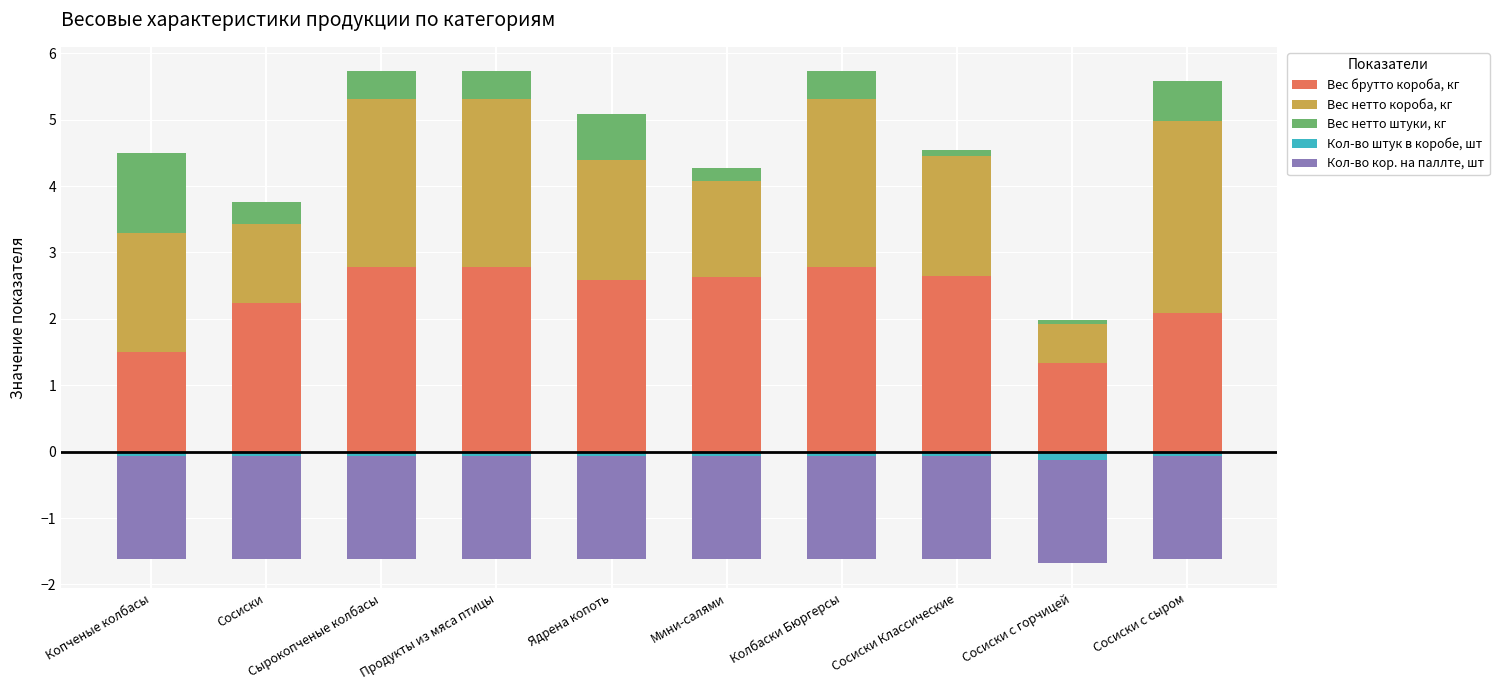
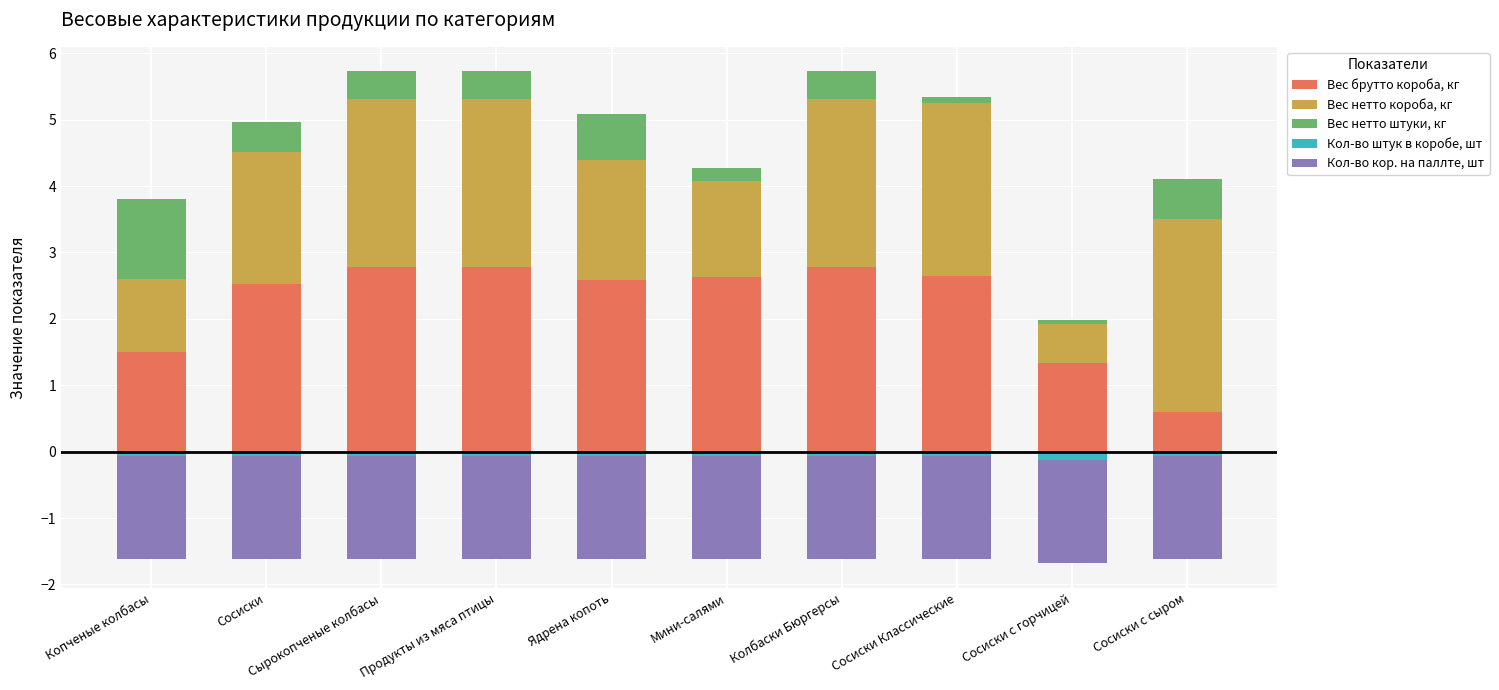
  {
    "Вес брутто короба, кг": {
      "Копченые колбасы": 1.5,
-     "Сосиски": 2.2,
+     "Сосиски": 2.5,
      "Сырокопченые колбасы": 2.8,
      "Продукты из мяса птицы": 2.8,
      "Ядрена копоть": 2.6,
      "Мини-салями": 2.6,
      "Колбаски Бюргерсы": 2.8,
      "Сосиски Классические": 2.6,
      "Сосиски с горчицей": 1.3,
-     "Сосиски с сыром": 2.1
+     "Сосиски с сыром": 0.6
    },
    "Вес нетто короба, кг": {
-     "Копченые колбасы": 1.8,
-     "Сосиски": 1.2,
+     "Копченые колбасы": 1.1,
+     "Сосиски": 2.0,
      "Сырокопченые колбасы": 2.5,
      "Продукты из мяса птицы": 2.5,
      "Ядрена копоть": 1.8,
      "Мини-салями": 1.5,
      "Колбаски Бюргерсы": 2.5,
-     "Сосиски Классические": 1.8,
+     "Сосиски Классические": 2.6,
      "Сосиски с горчицей": 0.6,
      "Сосиски с сыром": 2.9
    },
    "Вес нетто штуки, кг": {
      "Копченые колбасы": 1.2,
-     "Сосиски": 0.3,
+     "Сосиски": 0.5,
      "Сырокопченые колбасы": 0.4,
      "Продукты из мяса птицы": 0.4,
      "Ядрена копоть": 0.7,
      "Мини-салями": 0.2,
      "Колбаски Бюргерсы": 0.4,
      "Сосиски Классические": 0.1,
      "Сосиски с горчицей": 0.0,
      "Сосиски с сыром": 0.6
    },
    "Кол-во штук в коробе, шт": {
      "Копченые колбасы": -0.1,
      "Сосиски": -0.1,
      "Сырокопченые колбасы": -0.1,
      "Продукты из мяса птицы": -0.1,
      "Ядрена копоть": -0.1,
      "Мини-салями": -0.1,
      "Колбаски Бюргерсы": -0.1,
      "Сосиски Классические": -0.1,
      "Сосиски с горчицей": -0.1,
      "Сосиски с сыром": -0.1
    },
    "Кол-во кор. на паллте, шт": {
      "Копченые колбасы": -1.6,
      "Сосиски": -1.6,
      "Сырокопченые колбасы": -1.6,
      "Продукты из мяса птицы": -1.6,
      "Ядрена копоть": -1.6,
      "Мини-салями": -1.6,
      "Колбаски Бюргерсы": -1.6,
      "Сосиски Классические": -1.6,
      "Сосиски с горчицей": -1.6,
      "Сосиски с сыром": -1.6
    }
  }
